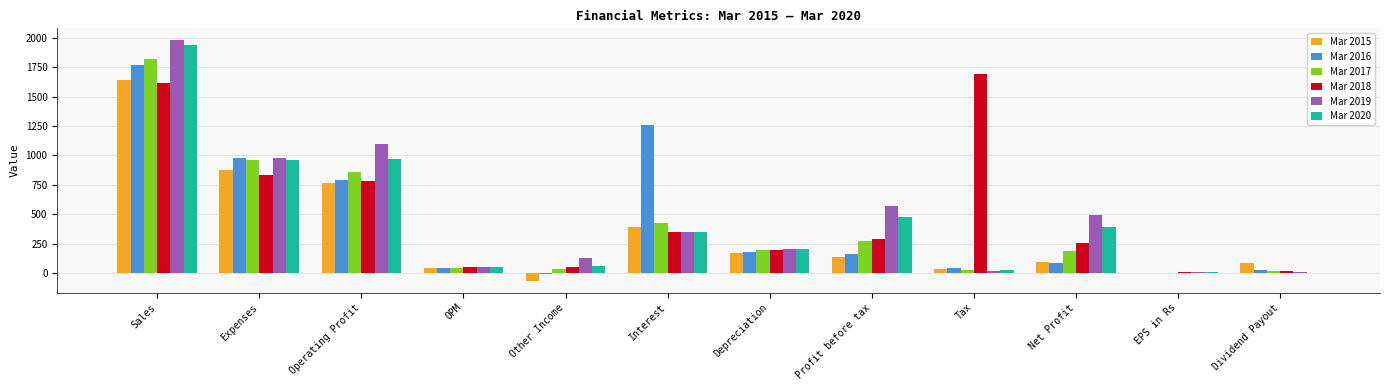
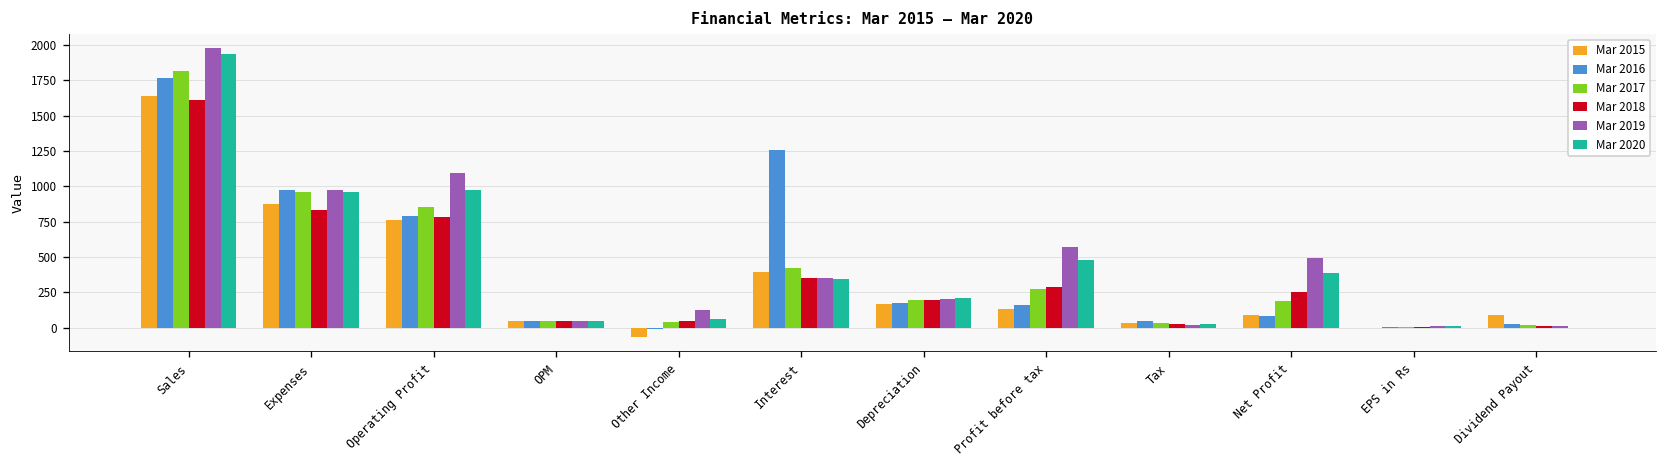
  {
    "Mar 2015": {
      "Sales": 1640,
      "Expenses": 880,
      "Operating Profit": 760,
      "OPM": 50,
      "Other Income": -60,
      "Interest": 400,
      "Depreciation": 170,
      "Profit before tax": 140,
      "Tax": 40,
      "Net Profit": 90,
      "Dividend Payout": 90
    },
    "Mar 2016": {
      "Sales": 1770,
      "Expenses": 980,
      "Operating Profit": 790,
      "OPM": 50,
      "Interest": 1260,
      "Depreciation": 180,
      "Profit before tax": 160,
      "Tax": 50,
      "Net Profit": 80,
      "Dividend Payout": 30
    },
    "Mar 2017": {
      "Sales": 1820,
      "Expenses": 960,
      "Operating Profit": 860,
      "OPM": 50,
      "Other Income": 40,
      "Interest": 420,
      "Depreciation": 200,
      "Profit before tax": 280,
      "Tax": 30,
      "Net Profit": 190,
      "Dividend Payout": 20
    },
    "Mar 2018": {
      "Sales": 1610,
      "Expenses": 830,
      "Operating Profit": 780,
      "OPM": 50,
      "Other Income": 50,
      "Interest": 350,
      "Depreciation": 200,
      "Profit before tax": 290,
-     "Tax": 1690,
+     "Tax": 30,
      "Net Profit": 260
    },
    "Mar 2019": {
      "Sales": 1980,
      "Expenses": 980,
      "Operating Profit": 1090,
      "OPM": 50,
      "Other Income": 130,
      "Interest": 350,
      "Depreciation": 200,
      "Profit before tax": 570,
      "Net Profit": 500
    },
    "Mar 2020": {
      "Sales": 1940,
      "Expenses": 960,
      "Operating Profit": 970,
      "OPM": 50,
      "Other Income": 60,
      "Interest": 350,
      "Depreciation": 210,
      "Profit before tax": 480,
      "Tax": 30,
      "Net Profit": 390,
      "Dividend Payout": 0
    }
  }
